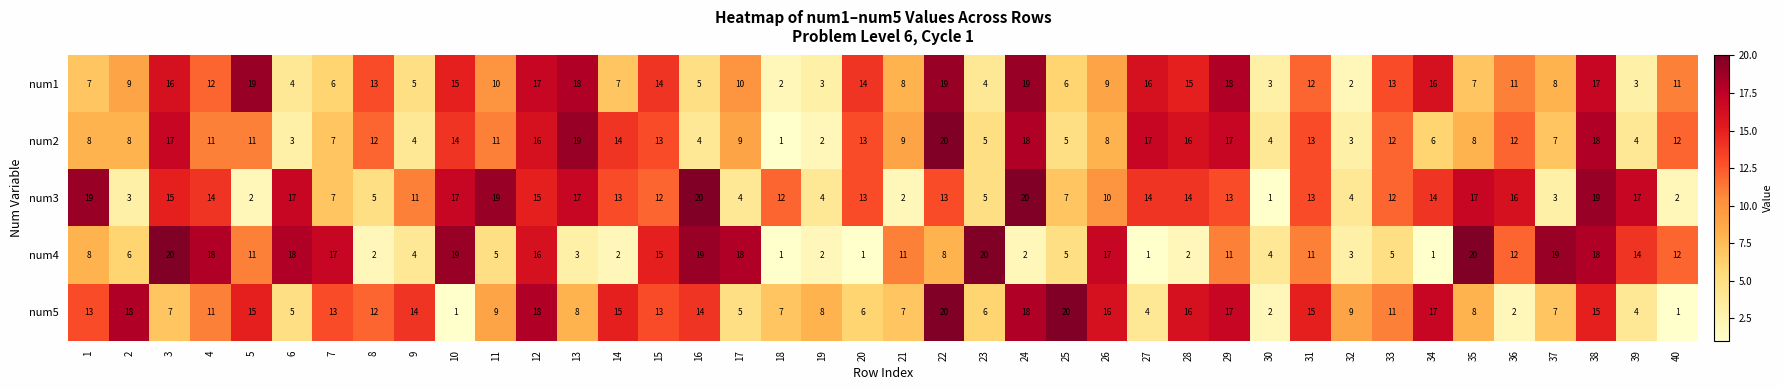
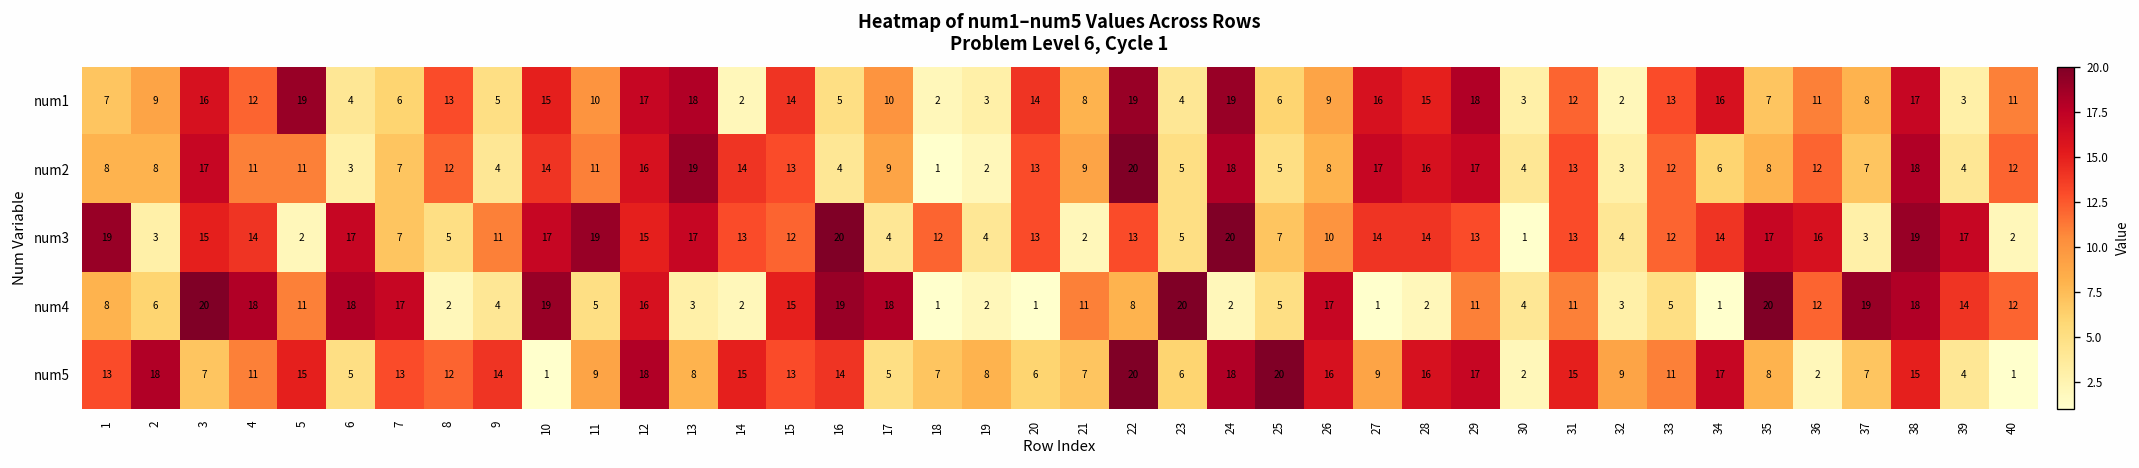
  {
    "num1": {
      "1": 7,
      "2": 9,
      "3": 16,
      "4": 12,
      "5": 19,
      "6": 4,
      "7": 6,
      "8": 13,
      "9": 5,
      "10": 15,
      "11": 10,
      "12": 17,
      "13": 18,
-     "14": 7,
+     "14": 2,
      "15": 14,
      "16": 5,
      "17": 10,
      "18": 2,
      "19": 3,
      "20": 14,
      "21": 8,
      "22": 19,
      "23": 4,
      "24": 19,
      "25": 6,
      "26": 9,
      "27": 16,
      "28": 15,
      "29": 18,
      "30": 3,
      "31": 12,
      "32": 2,
      "33": 13,
      "34": 16,
      "35": 7,
      "36": 11,
      "37": 8,
      "38": 17,
      "39": 3,
      "40": 11
    },
    "num2": {
      "1": 8,
      "2": 8,
      "3": 17,
      "4": 11,
      "5": 11,
      "6": 3,
      "7": 7,
      "8": 12,
      "9": 4,
      "10": 14,
      "11": 11,
      "12": 16,
      "13": 19,
      "14": 14,
      "15": 13,
      "16": 4,
      "17": 9,
      "18": 1,
      "19": 2,
      "20": 13,
      "21": 9,
      "22": 20,
      "23": 5,
      "24": 18,
      "25": 5,
      "26": 8,
      "27": 17,
      "28": 16,
      "29": 17,
      "30": 4,
      "31": 13,
      "32": 3,
      "33": 12,
      "34": 6,
      "35": 8,
      "36": 12,
      "37": 7,
      "38": 18,
      "39": 4,
      "40": 12
    },
    "num3": {
      "1": 19,
      "2": 3,
      "3": 15,
      "4": 14,
      "5": 2,
      "6": 17,
      "7": 7,
      "8": 5,
      "9": 11,
      "10": 17,
      "11": 19,
      "12": 15,
      "13": 17,
      "14": 13,
      "15": 12,
      "16": 20,
      "17": 4,
      "18": 12,
      "19": 4,
      "20": 13,
      "21": 2,
      "22": 13,
      "23": 5,
      "24": 20,
      "25": 7,
      "26": 10,
      "27": 14,
      "28": 14,
      "29": 13,
      "30": 1,
      "31": 13,
      "32": 4,
      "33": 12,
      "34": 14,
      "35": 17,
      "36": 16,
      "37": 3,
      "38": 19,
      "39": 17,
      "40": 2
    },
    "num4": {
      "1": 8,
      "2": 6,
      "3": 20,
      "4": 18,
      "5": 11,
      "6": 18,
      "7": 17,
      "8": 2,
      "9": 4,
      "10": 19,
      "11": 5,
      "12": 16,
      "13": 3,
      "14": 2,
      "15": 15,
      "16": 19,
      "17": 18,
      "18": 1,
      "19": 2,
      "20": 1,
      "21": 11,
      "22": 8,
      "23": 20,
      "24": 2,
      "25": 5,
      "26": 17,
      "27": 1,
      "28": 2,
      "29": 11,
      "30": 4,
      "31": 11,
      "32": 3,
      "33": 5,
      "34": 1,
      "35": 20,
      "36": 12,
      "37": 19,
      "38": 18,
      "39": 14,
      "40": 12
    },
    "num5": {
      "1": 13,
      "2": 18,
      "3": 7,
      "4": 11,
      "5": 15,
      "6": 5,
      "7": 13,
      "8": 12,
      "9": 14,
      "10": 1,
      "11": 9,
      "12": 18,
      "13": 8,
      "14": 15,
      "15": 13,
      "16": 14,
      "17": 5,
      "18": 7,
      "19": 8,
      "20": 6,
      "21": 7,
      "22": 20,
      "23": 6,
      "24": 18,
      "25": 20,
      "26": 16,
-     "27": 4,
+     "27": 9,
      "28": 16,
      "29": 17,
      "30": 2,
      "31": 15,
      "32": 9,
      "33": 11,
      "34": 17,
      "35": 8,
      "36": 2,
      "37": 7,
      "38": 15,
      "39": 4,
      "40": 1
    }
  }
